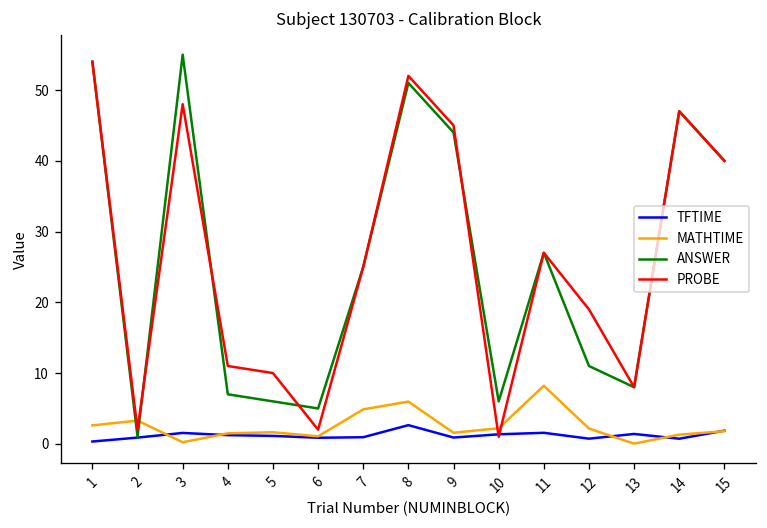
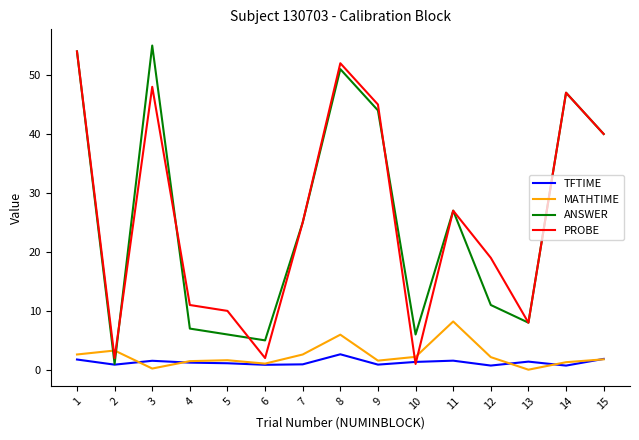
  {
    "TFTIME": {
-     "1": 0,
+     "1": 2,
      "3": 2,
      "5": 1,
      "7": 1,
      "8": 3,
      "9": 1,
      "11": 2,
      "12": 1,
      "13": 1,
      "14": 1
    },
    "MATHTIME": {
      "1": 3,
      "2": 3,
      "3": 0,
      "5": 2,
-     "7": 5,
+     "7": 3,
      "8": 6,
      "9": 2,
      "10": 2,
      "11": 8,
      "12": 2,
      "13": 0,
      "14": 1
    },
    "ANSWER": {
      "3": 55,
      "4": 7,
      "5": 6,
      "6": 5,
      "8": 51,
      "9": 44,
      "10": 6,
      "12": 11
    },
    "PROBE": {
      "2": 2,
      "3": 48,
      "4": 11,
      "5": 10,
      "6": 2,
      "8": 52,
      "9": 45,
      "12": 19
    }
  }
